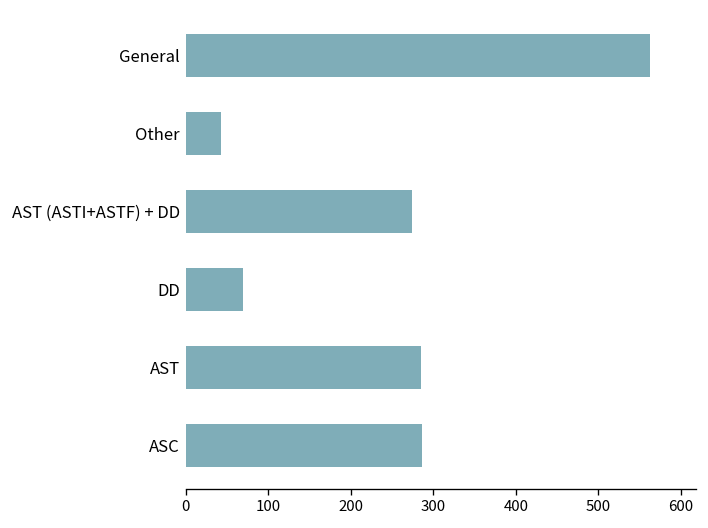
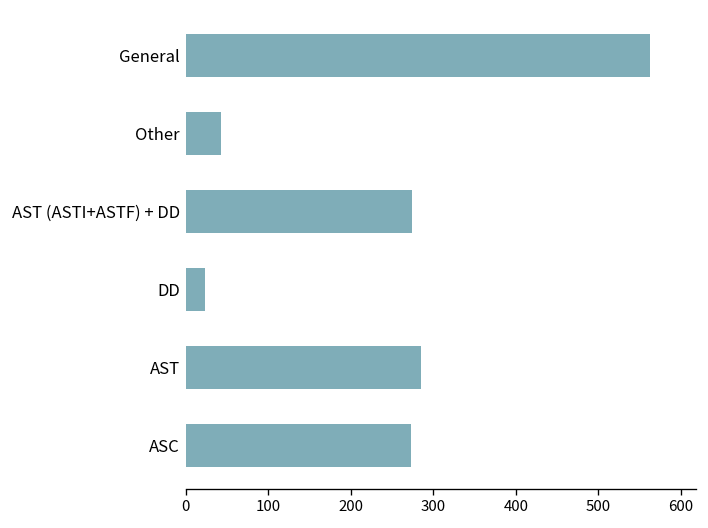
  {
    "General": 560,
    "Other": 40,
    "AST (ASTI+ASTF) + DD": 270,
-   "DD": 70,
+   "DD": 20,
    "AST": 290,
-   "ASC": 290
+   "ASC": 270
  }
